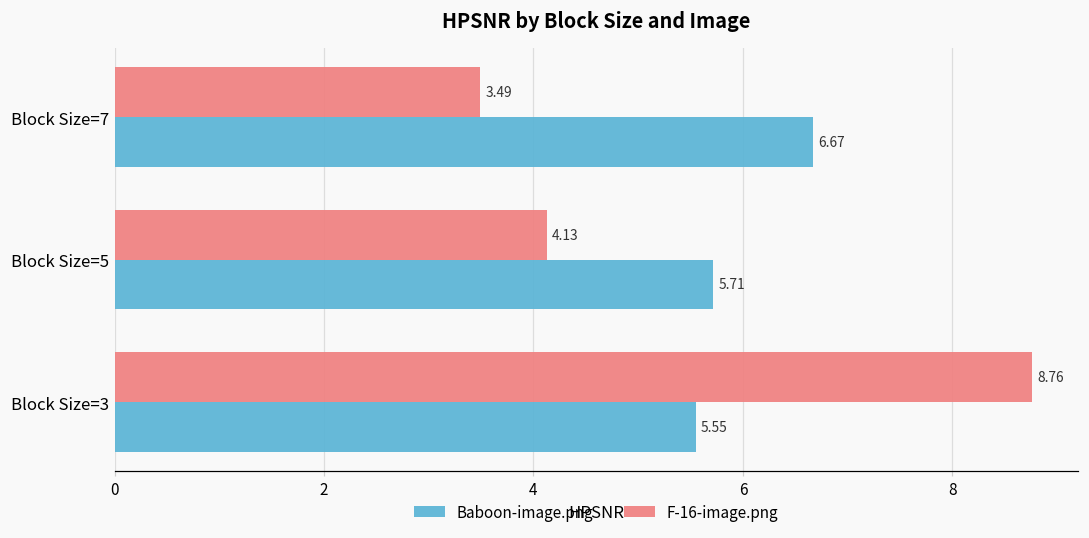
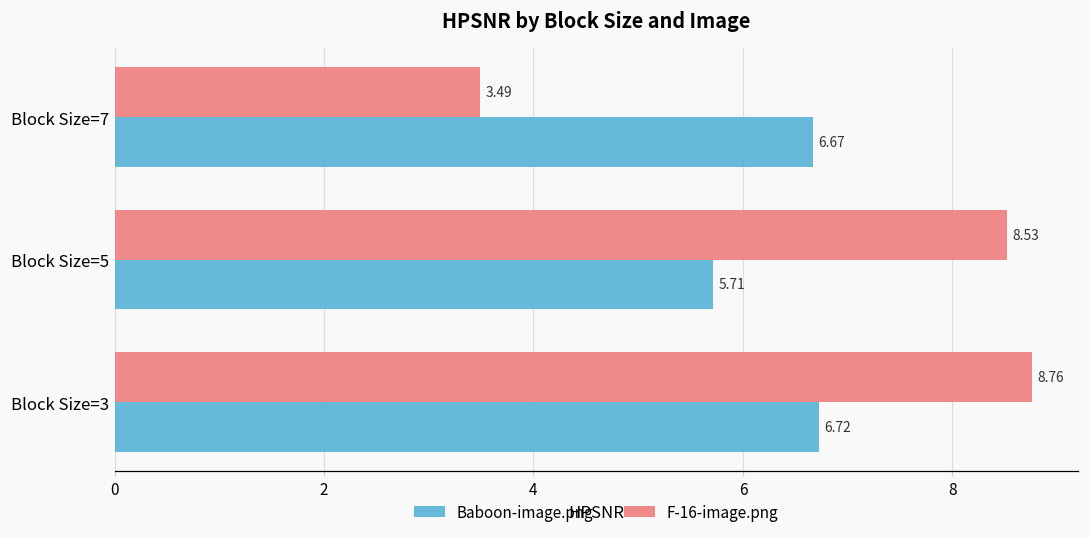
  {
    "Baboon-image.png": {
      "Block Size=7": 6.67,
      "Block Size=5": 5.71,
-     "Block Size=3": 5.55
+     "Block Size=3": 6.72
    },
    "F-16-image.png": {
      "Block Size=7": 3.49,
-     "Block Size=5": 4.13,
+     "Block Size=5": 8.53,
      "Block Size=3": 8.76
    }
  }
